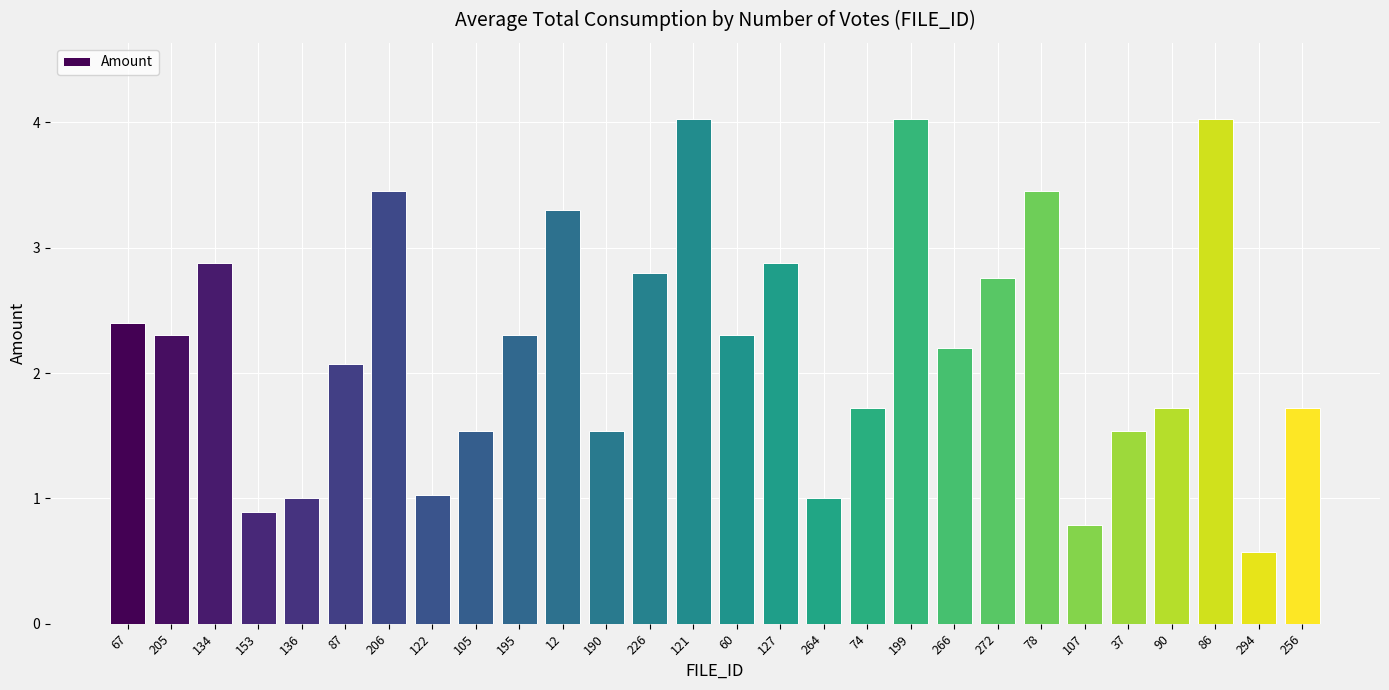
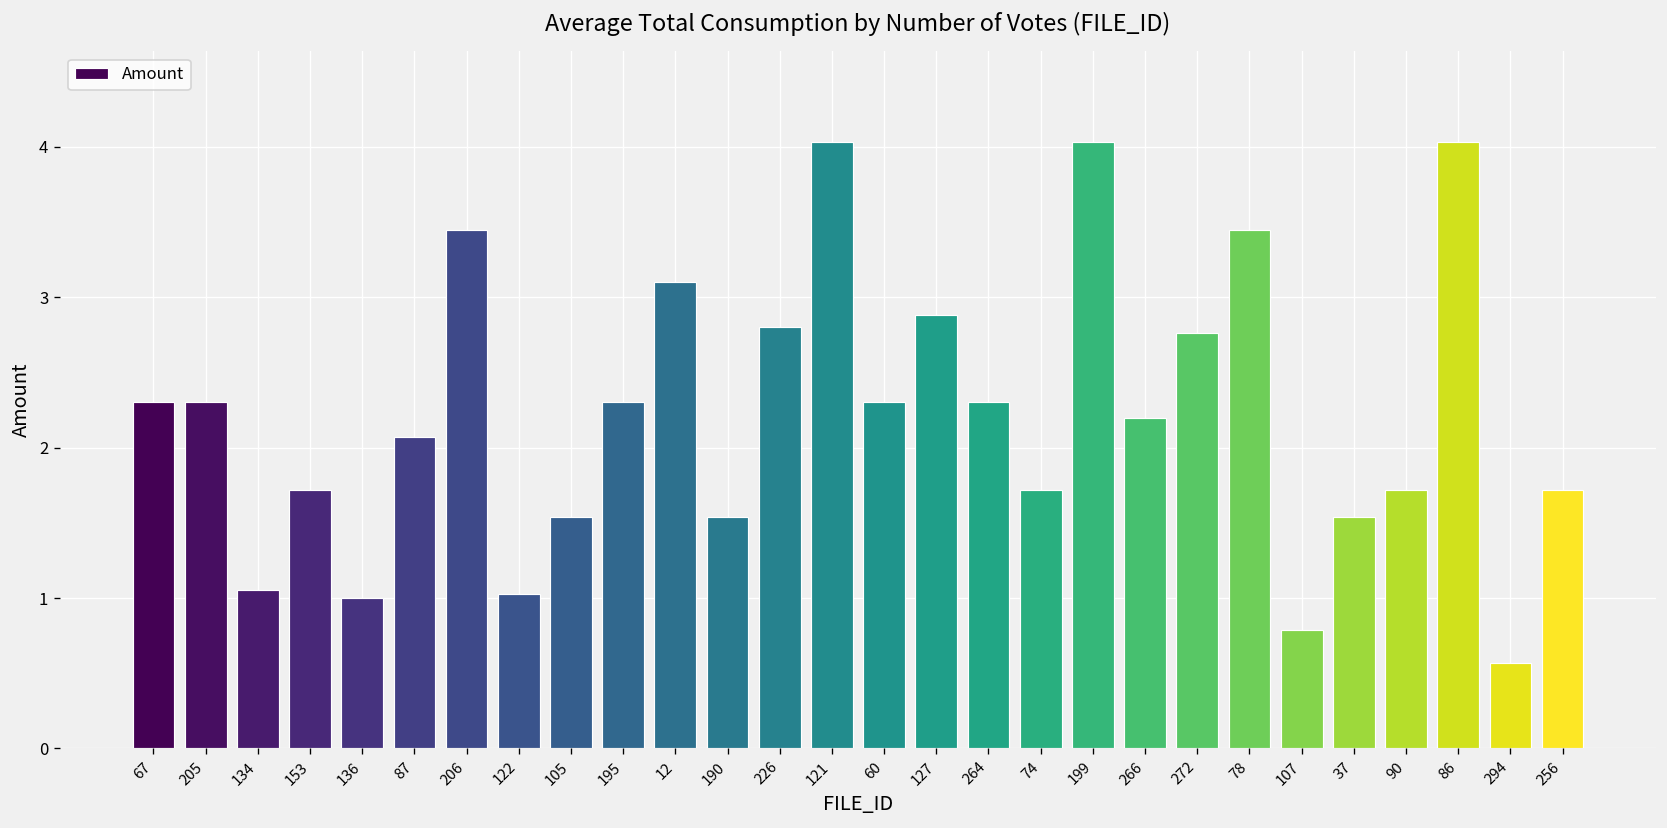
  {
-   "67": 2.4,
+   "67": 2.3,
    "205": 2.30,
-   "134": 2.88,
-   "153": 0.89,
+   "134": 1.05,
+   "153": 1.72,
    "136": 1.00,
    "87": 2.07,
    "206": 3.45,
    "122": 1.03,
    "105": 1.54,
    "195": 2.30,
-   "12": 3.3,
+   "12": 3.1,
    "190": 1.54,
    "226": 2.80,
    "121": 4.03,
    "60": 2.30,
    "127": 2.88,
-   "264": 1.0,
+   "264": 2.3,
    "74": 1.72,
    "199": 4.03,
    "266": 2.20,
    "272": 2.76,
    "78": 3.45,
    "107": 0.79,
    "37": 1.54,
    "90": 1.72,
    "86": 4.03,
    "294": 0.57,
    "256": 1.72
  }
